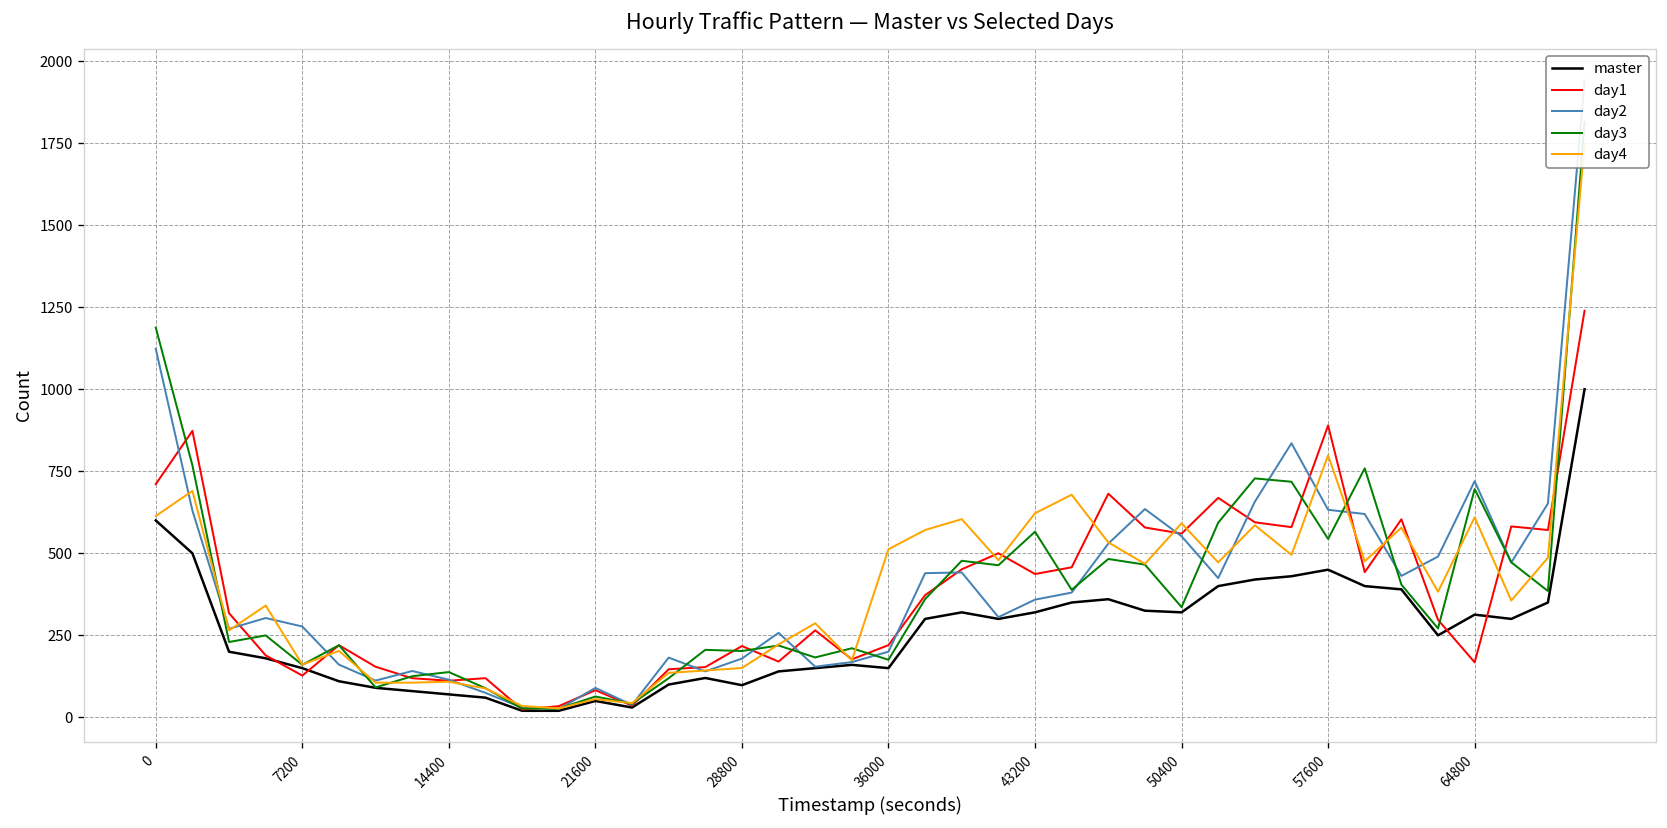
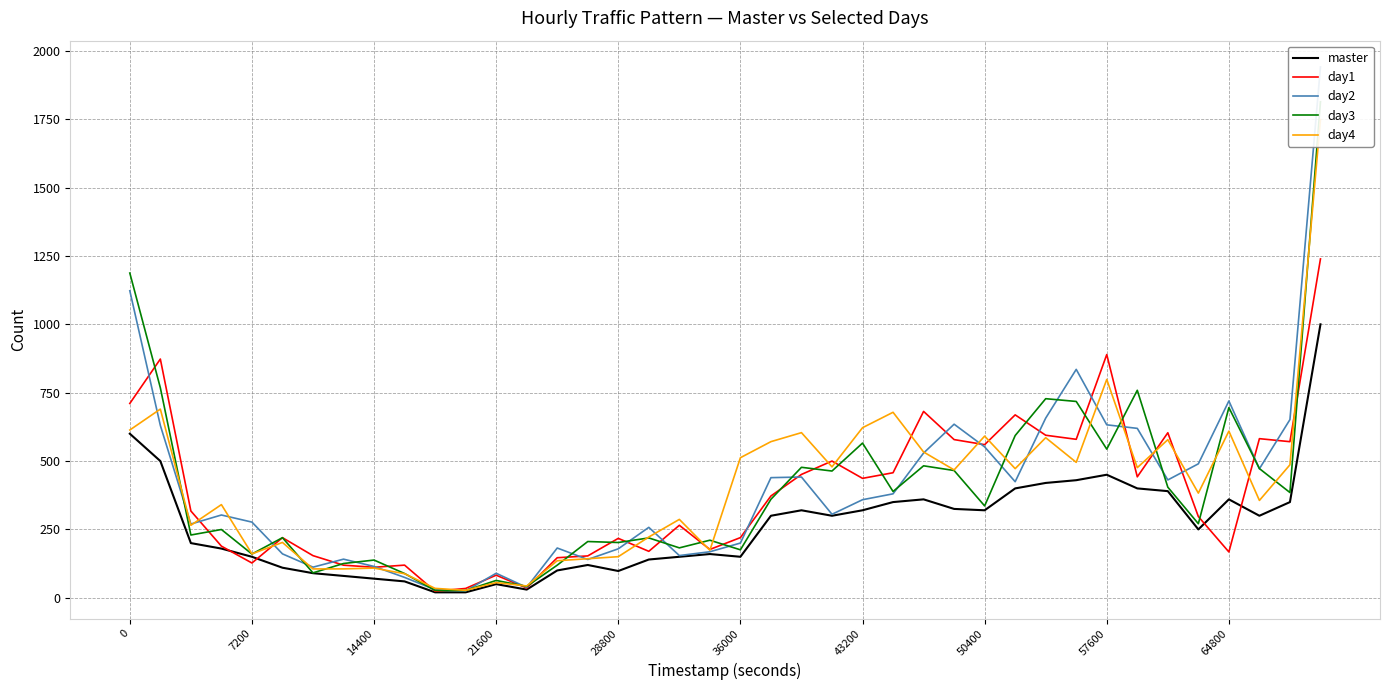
  {
    "master": {
      "0": 600,
      "7200": 150,
      "14400": 70,
      "28800": 100,
      "36000": 150,
      "43200": 320,
      "50400": 320,
      "57600": 450,
-     "64800": 310
+     "64800": 360
    },
    "day1": {
      "0": 710,
      "7200": 130,
      "28800": 220,
      "36000": 220,
      "43200": 440,
      "57600": 890,
      "64800": 170
    },
    "day2": {
      "0": 1120,
      "7200": 280,
      "28800": 180,
      "36000": 200,
      "43200": 360,
      "57600": 630,
      "64800": 720
    },
    "day3": {
      "0": 1190,
      "14400": 140,
      "28800": 200,
      "36000": 180,
      "43200": 570,
      "50400": 340,
      "57600": 540,
      "64800": 700
    },
    "day4": {
      "0": 610,
      "28800": 150,
      "36000": 510,
      "43200": 620,
      "50400": 590,
      "57600": 800,
      "64800": 610
    }
  }
